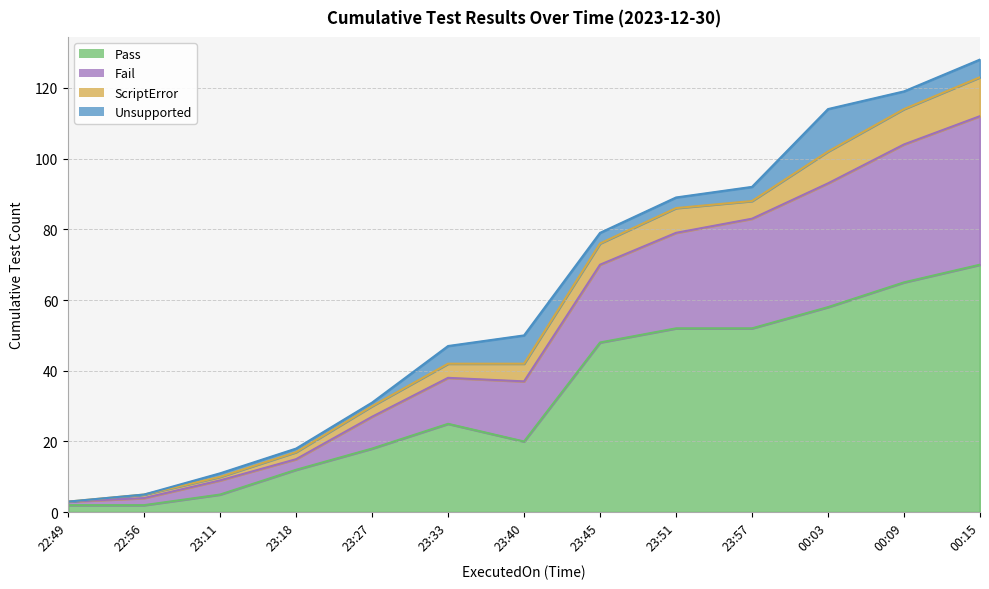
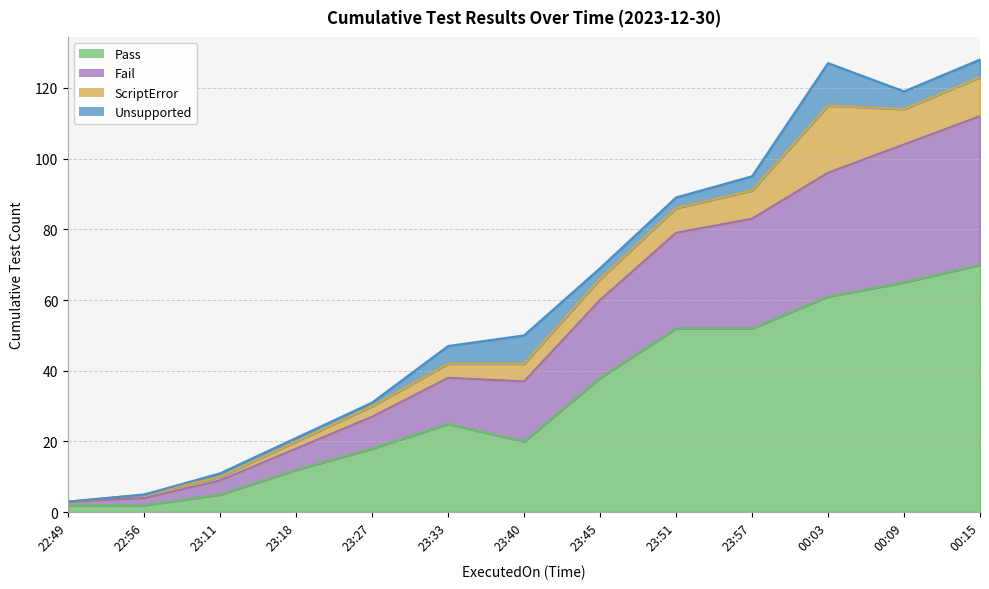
  {
    "Pass": {
      "22:49": 2,
      "22:56": 2,
      "23:11": 5,
      "23:18": 12,
      "23:27": 18,
      "23:33": 25,
      "23:40": 20,
-     "23:45": 48,
+     "23:45": 38,
      "23:51": 52,
      "23:57": 52,
-     "00:03": 58,
+     "00:03": 61,
      "00:09": 65,
      "00:15": 70
    },
    "Fail": {
      "22:56": 2,
      "23:11": 4,
-     "23:18": 3,
+     "23:18": 6,
      "23:27": 9,
      "23:33": 13,
      "23:40": 17,
      "23:45": 22,
      "23:51": 27,
      "23:57": 31,
      "00:03": 35,
      "00:09": 39,
      "00:15": 42
    },
    "ScriptError": {
      "23:11": 1,
      "23:18": 2,
      "23:27": 3,
      "23:33": 4,
      "23:40": 5,
      "23:45": 6,
      "23:51": 7,
-     "23:57": 5,
-     "00:03": 9,
+     "23:57": 8,
+     "00:03": 19,
      "00:09": 10,
      "00:15": 11
    },
    "Unsupported": {
      "23:11": 1,
      "23:18": 1,
      "23:27": 1,
      "23:33": 5,
      "23:40": 8,
      "23:45": 3,
      "23:51": 3,
      "23:57": 4,
      "00:03": 12,
      "00:09": 5,
      "00:15": 5
    }
  }
